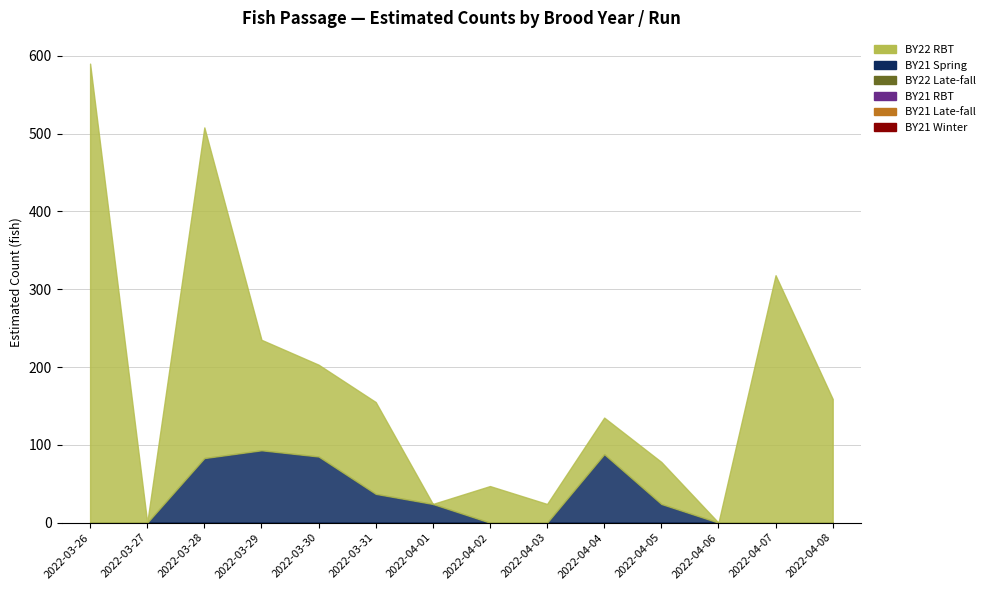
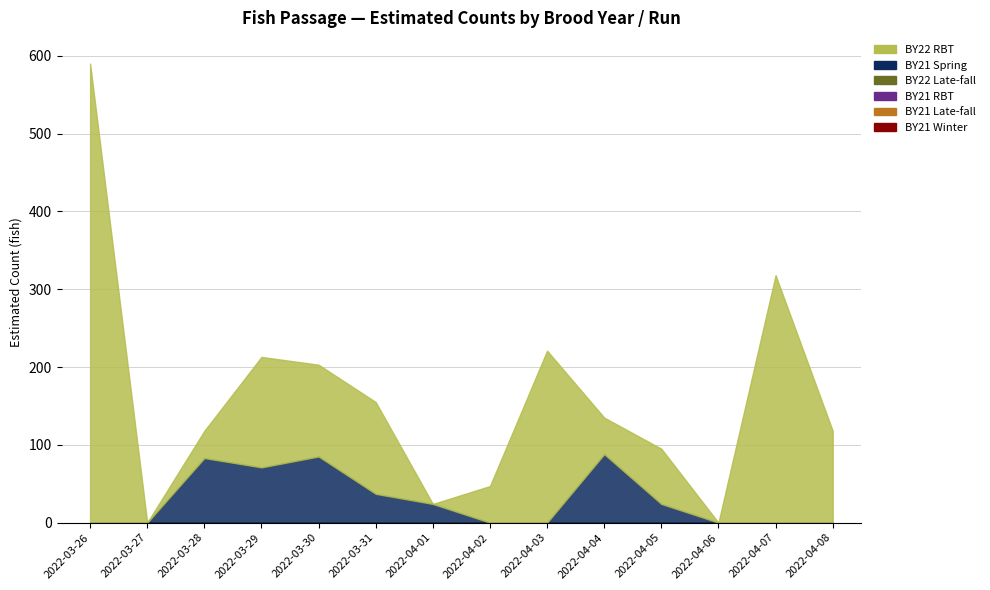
  {
    "BY22 Late-fall": {
      "2022-03-28": 0,
      "2022-03-29": 0,
      "2022-03-30": 0,
      "2022-03-31": 0,
      "2022-04-01": 0,
      "2022-04-04": 0,
      "2022-04-05": 0
    },
    "BY21 Spring": {
      "2022-03-28": 80,
-     "2022-03-29": 90,
+     "2022-03-29": 70,
      "2022-03-30": 90,
      "2022-03-31": 40,
      "2022-04-04": 90,
      "2022-04-05": 20
    },
    "BY22 RBT": {
      "2022-03-26": 590,
-     "2022-03-28": 430,
+     "2022-03-28": 40,
      "2022-03-29": 140,
      "2022-03-30": 120,
      "2022-03-31": 120,
      "2022-04-02": 50,
-     "2022-04-03": 20,
+     "2022-04-03": 220,
      "2022-04-04": 50,
-     "2022-04-05": 50,
+     "2022-04-05": 70,
      "2022-04-07": 320,
-     "2022-04-08": 160
+     "2022-04-08": 120
    }
  }
